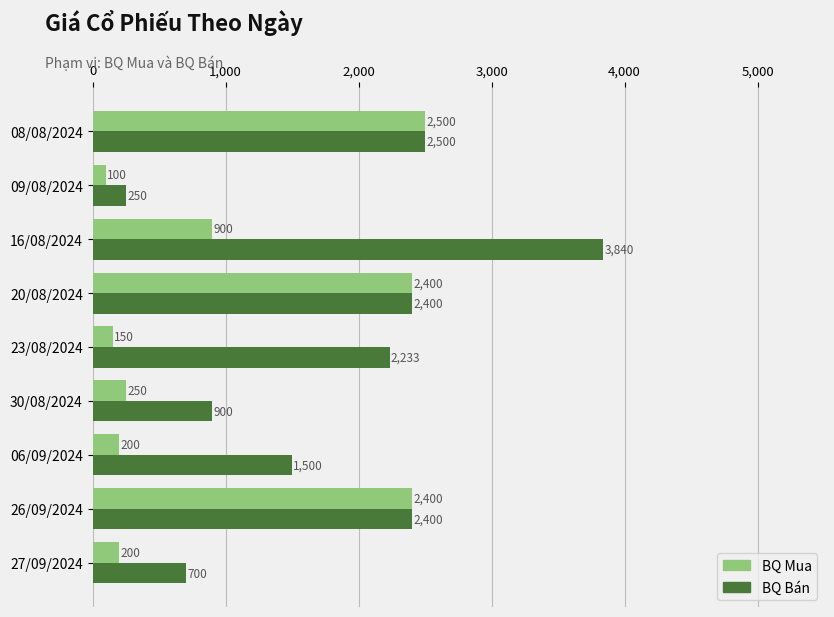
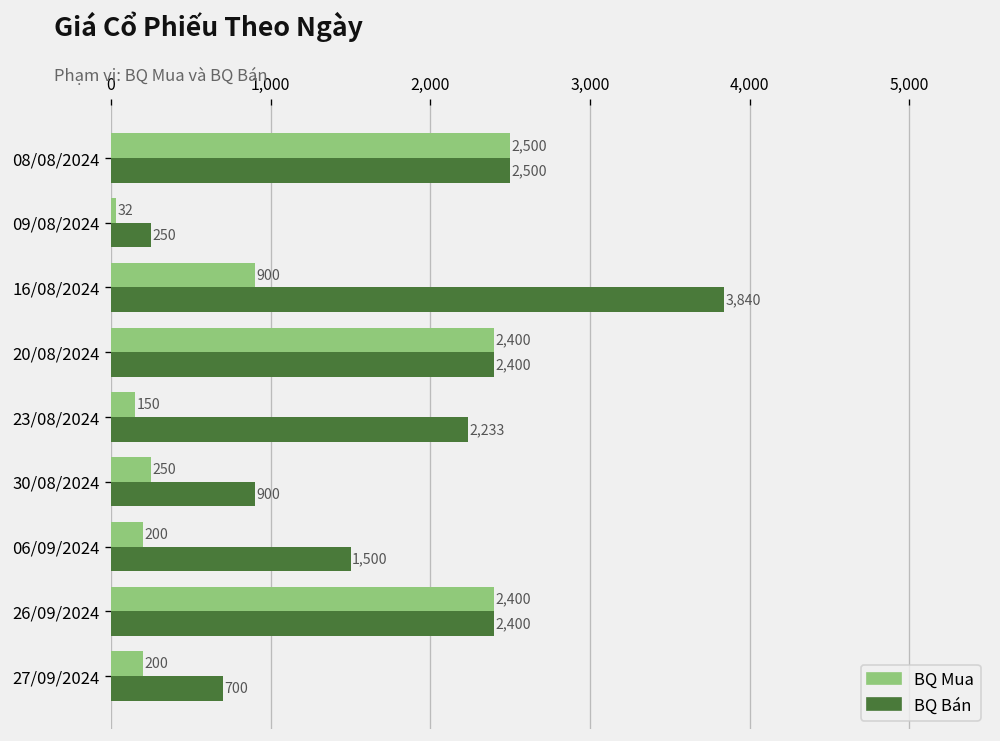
  {
    "BQ Mua": {
      "08/08/2024": "2,500",
-     "09/08/2024": "100",
+     "09/08/2024": "32",
      "16/08/2024": "900",
      "20/08/2024": "2,400",
      "23/08/2024": "150",
      "30/08/2024": "250",
      "06/09/2024": "200",
      "26/09/2024": "2,400",
      "27/09/2024": "200"
    },
    "BQ Bán": {
      "08/08/2024": "2,500",
      "09/08/2024": "250",
      "16/08/2024": "3,840",
      "20/08/2024": "2,400",
      "23/08/2024": "2,233",
      "30/08/2024": "900",
      "06/09/2024": "1,500",
      "26/09/2024": "2,400",
      "27/09/2024": "700"
    }
  }
